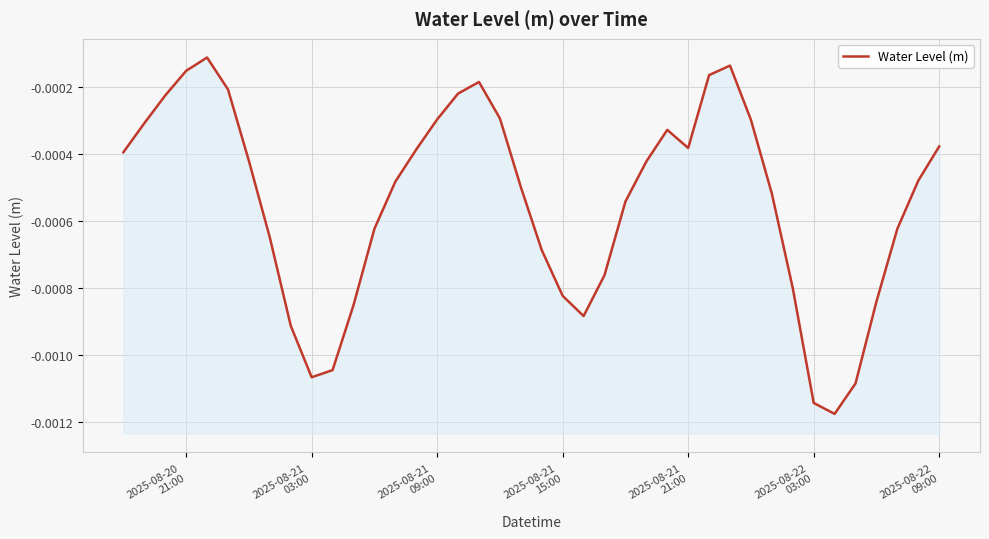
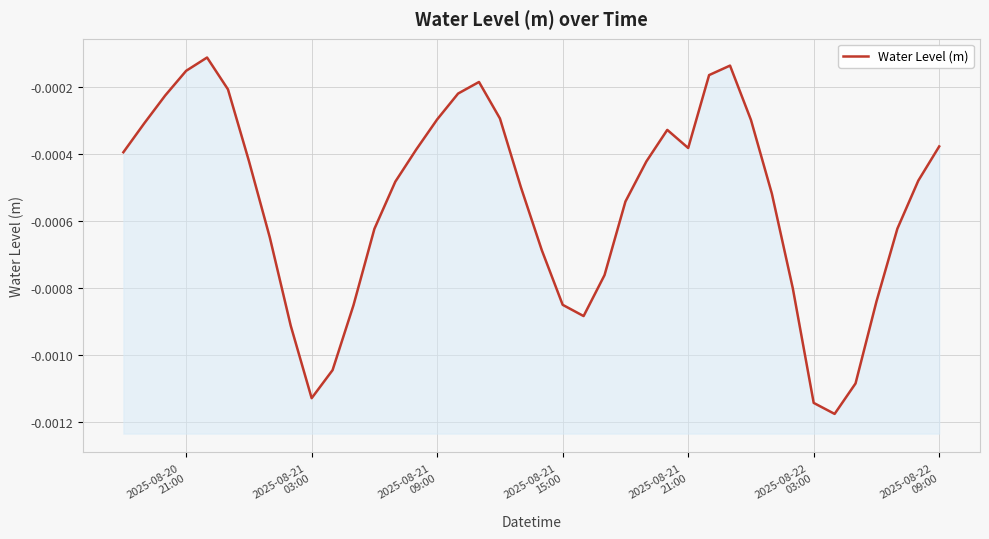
  {
    "2025-08-20 21:00": -0.00015,
-   "2025-08-21 03:00": -0.00107,
+   "2025-08-21 03:00": -0.00113,
    "2025-08-21 09:00": -0.00030,
-   "2025-08-21 15:00": -0.00082,
+   "2025-08-21 15:00": -0.00085,
    "2025-08-21 21:00": -0.00038,
    "2025-08-22 03:00": -0.00114,
    "2025-08-22 09:00": -0.00038
  }
